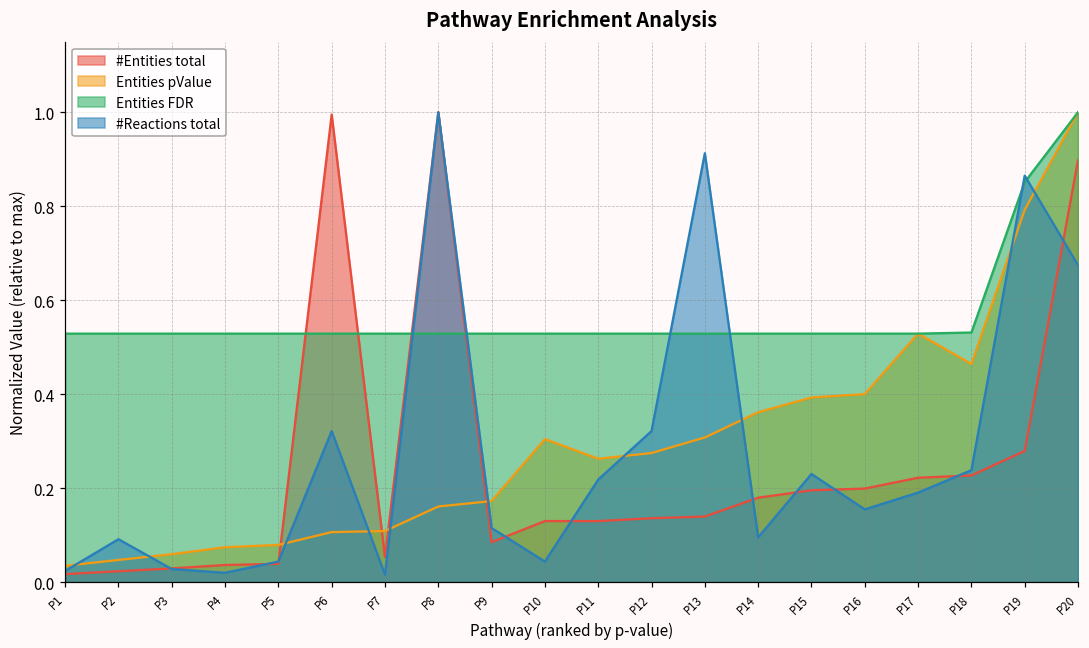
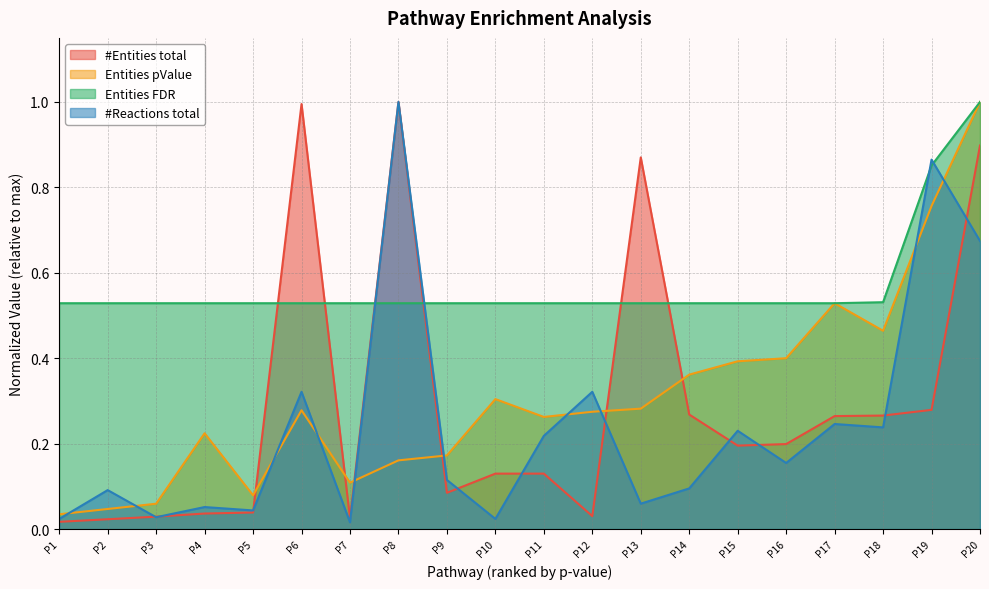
  {
    "#Entities total": {
      "P1": 0.02,
      "P2": 0.02,
      "P4": 0.04,
      "P6": 1.00,
-     "P7": 0.05,
+     "P7": 0.03,
      "P9": 0.08,
      "P10": 0.13,
      "P11": 0.13,
-     "P12": 0.14,
-     "P13": 0.14,
-     "P14": 0.18,
+     "P12": 0.03,
+     "P13": 0.87,
+     "P14": 0.27,
      "P15": 0.20,
      "P16": 0.20,
-     "P17": 0.22,
-     "P18": 0.23,
+     "P17": 0.26,
+     "P18": 0.27,
      "P19": 0.28,
      "P20": 0.90
    },
    "Entities pValue": {
      "P1": 0.03,
      "P2": 0.05,
      "P3": 0.06,
-     "P4": 0.07,
+     "P4": 0.22,
      "P5": 0.08,
-     "P6": 0.11,
+     "P6": 0.28,
      "P7": 0.11,
      "P8": 0.16,
      "P9": 0.17,
      "P10": 0.30,
      "P11": 0.26,
      "P12": 0.27,
-     "P13": 0.31,
+     "P13": 0.28,
      "P14": 0.36,
      "P15": 0.39,
      "P16": 0.40,
      "P18": 0.46,
-     "P19": 0.79
+     "P19": 0.76
    },
    "Entities FDR": {
      "P1": 0.53,
      "P2": 0.53,
      "P3": 0.53,
      "P4": 0.53,
      "P5": 0.53,
      "P6": 0.53,
      "P7": 0.53,
      "P8": 0.53,
      "P9": 0.53,
      "P10": 0.53,
      "P11": 0.53,
      "P12": 0.53,
      "P13": 0.53,
      "P14": 0.53,
      "P15": 0.53,
      "P16": 0.53,
      "P18": 0.53,
      "P19": 0.85
    },
    "#Reactions total": {
      "P1": 0.02,
      "P2": 0.09,
-     "P4": 0.02,
+     "P4": 0.05,
      "P6": 0.32,
      "P7": 0.02,
      "P9": 0.12,
-     "P10": 0.04,
+     "P10": 0.02,
      "P11": 0.22,
      "P12": 0.32,
-     "P13": 0.91,
+     "P13": 0.06,
      "P14": 0.10,
      "P15": 0.23,
      "P16": 0.15,
-     "P17": 0.19,
+     "P17": 0.25,
      "P18": 0.24,
      "P19": 0.87,
      "P20": 0.67
    }
  }
